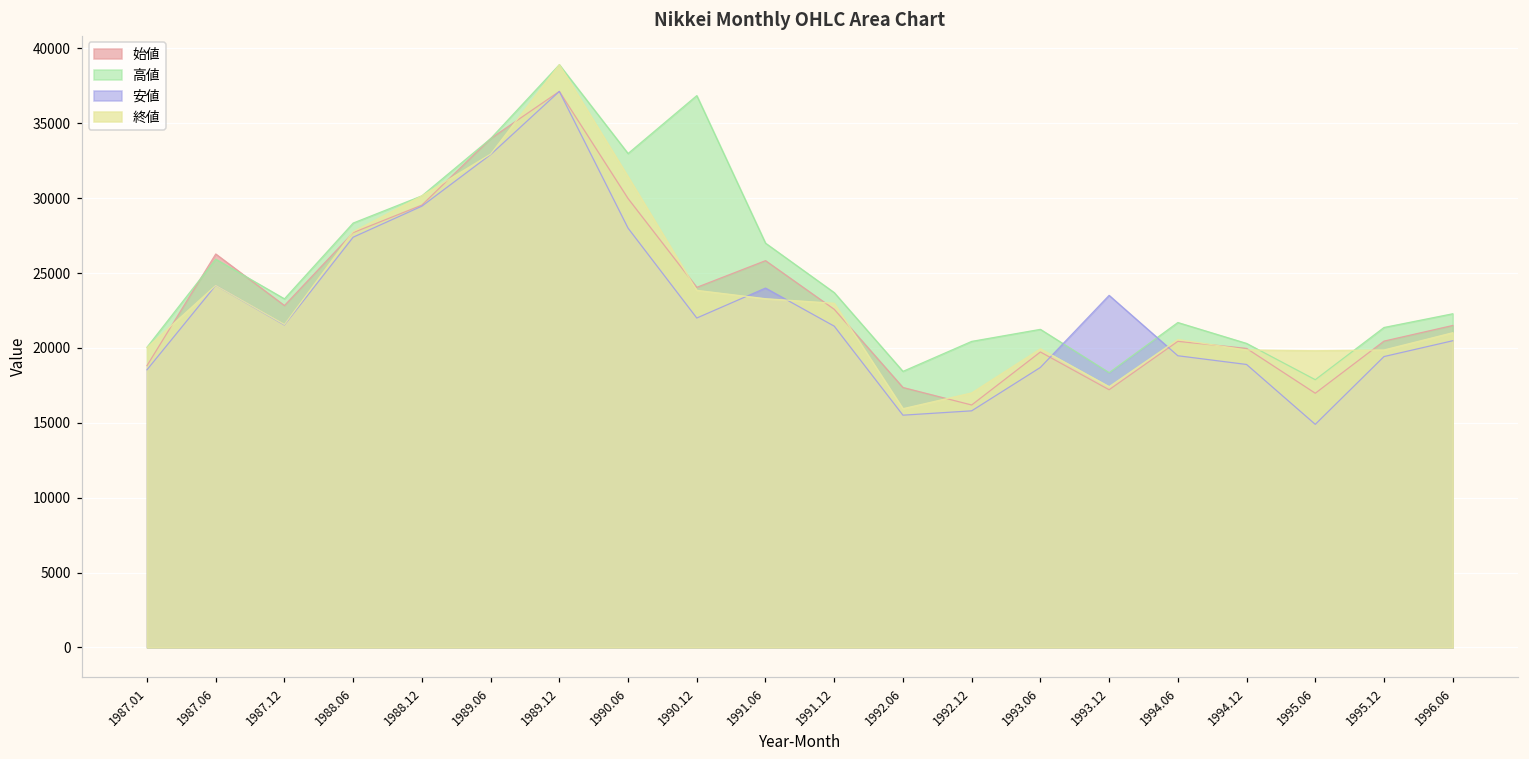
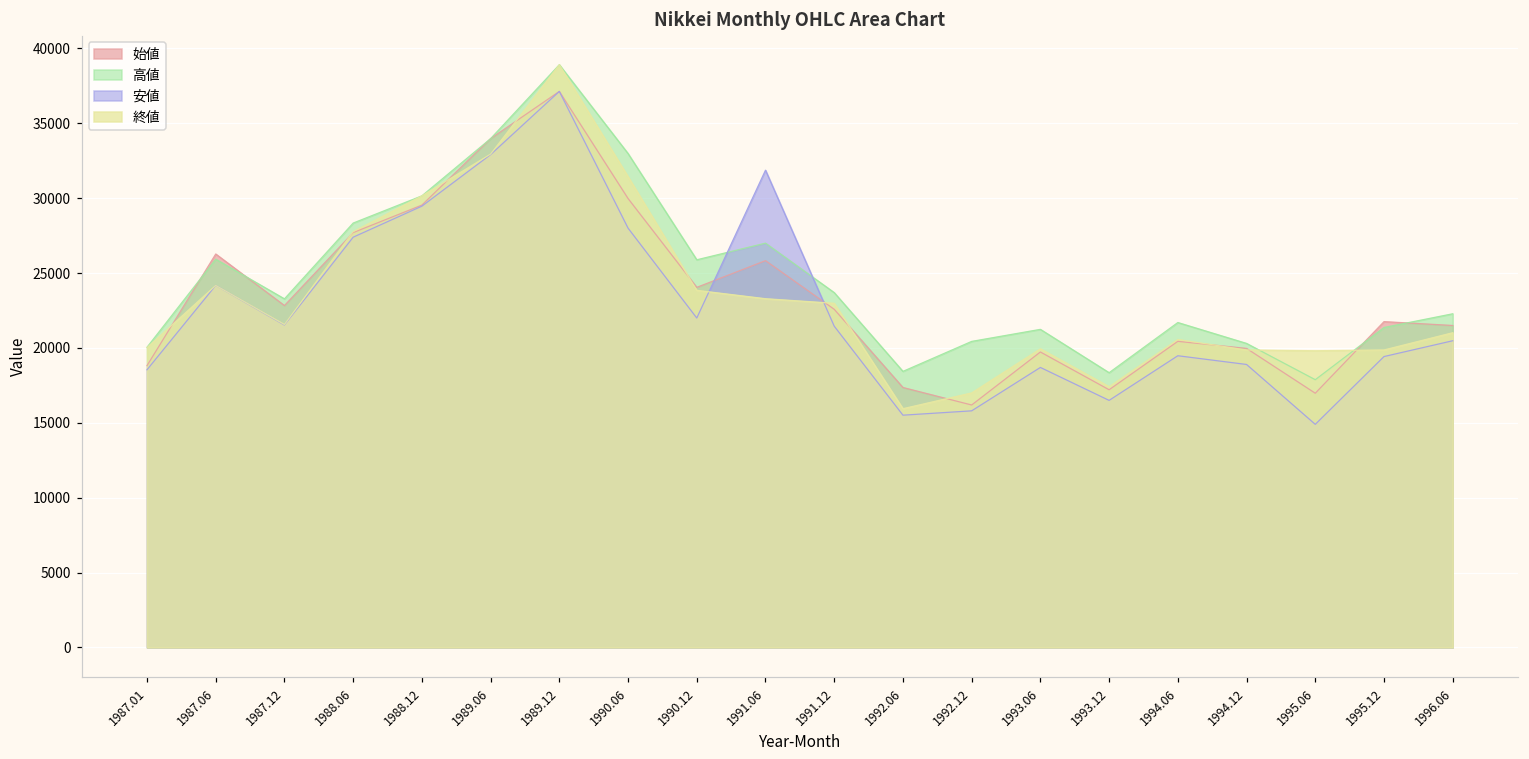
  {
    "始値": {
      "1987.01": 18800,
      "1987.06": 26300,
      "1987.12": 22800,
      "1990.06": 30000,
      "1990.12": 24000,
      "1991.06": 25800,
      "1991.12": 22600,
      "1992.06": 17400,
      "1992.12": 16200,
      "1993.06": 19700,
      "1993.12": 17200,
      "1995.06": 17000,
-     "1995.12": 20500,
+     "1995.12": 21800,
      "1996.06": 21500
    },
    "高値": {
      "1987.06": 25900,
      "1987.12": 23300,
      "1988.06": 28300,
      "1990.06": 33000,
-     "1990.12": 36900,
+     "1990.12": 25900,
      "1991.06": 27000,
      "1991.12": 23700,
      "1992.06": 18400,
      "1992.12": 20400,
      "1993.06": 21200,
      "1993.12": 18400,
      "1994.06": 21700,
      "1994.12": 20300,
      "1995.06": 17900,
      "1995.12": 21400,
      "1996.06": 22300
    },
    "安値": {
      "1987.01": 18500,
      "1988.06": 27400,
      "1990.06": 28000,
      "1990.12": 22000,
-     "1991.06": 24000,
+     "1991.06": 31900,
      "1991.12": 21500,
      "1992.06": 15500,
      "1992.12": 15800,
      "1993.06": 18700,
-     "1993.12": 23500,
+     "1993.12": 16500,
      "1994.06": 19500,
      "1994.12": 18900,
      "1995.06": 14900,
      "1995.12": 19400,
      "1996.06": 20500
    },
    "終値": {
      "1990.06": 31400,
      "1990.12": 23800,
      "1991.06": 23300,
      "1991.12": 23000,
      "1992.06": 15900,
      "1992.12": 17000,
      "1993.06": 19900,
      "1993.12": 17400,
      "1995.06": 19800,
      "1995.12": 19900,
      "1996.06": 21000
    }
  }
